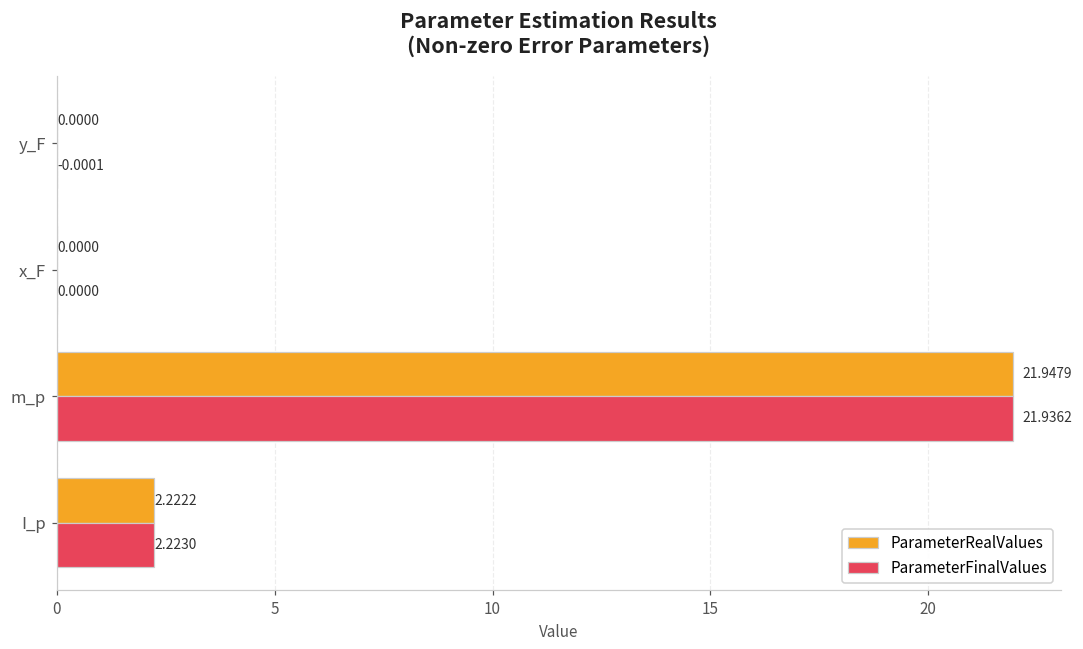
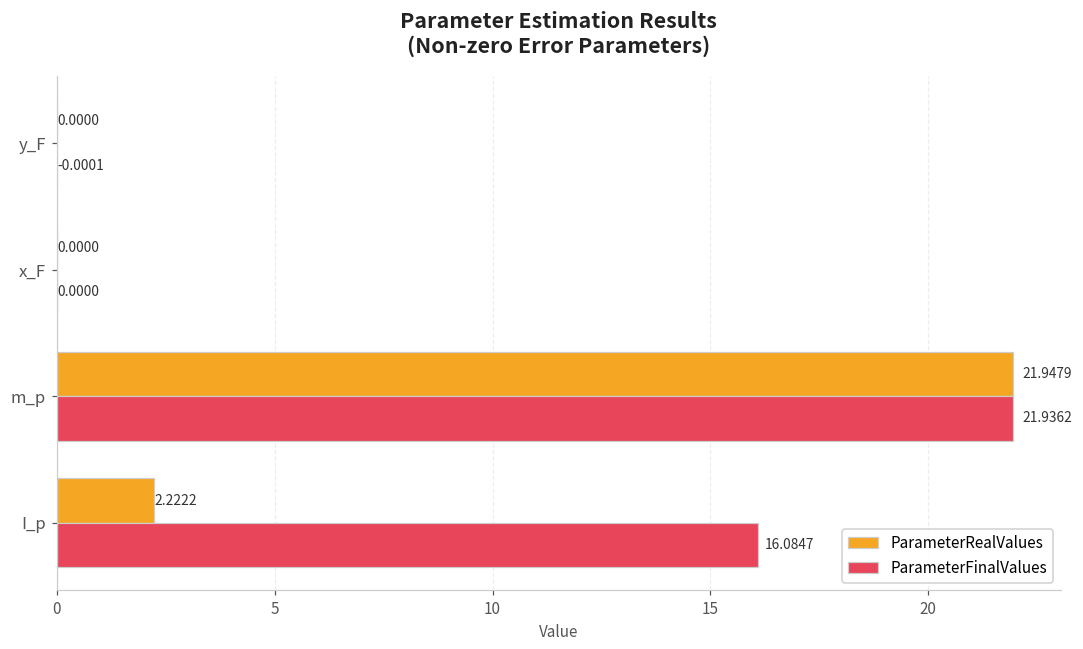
  {
    "ParameterRealValues": {
      "y_F": 0.0000,
      "x_F": 0.0000,
      "m_p": 21.9479,
      "I_p": 2.2222
    },
    "ParameterFinalValues": {
      "y_F": -0.0001,
      "x_F": 0.0000,
      "m_p": 21.9362,
-     "I_p": 2.2230
+     "I_p": 16.0847
    }
  }
